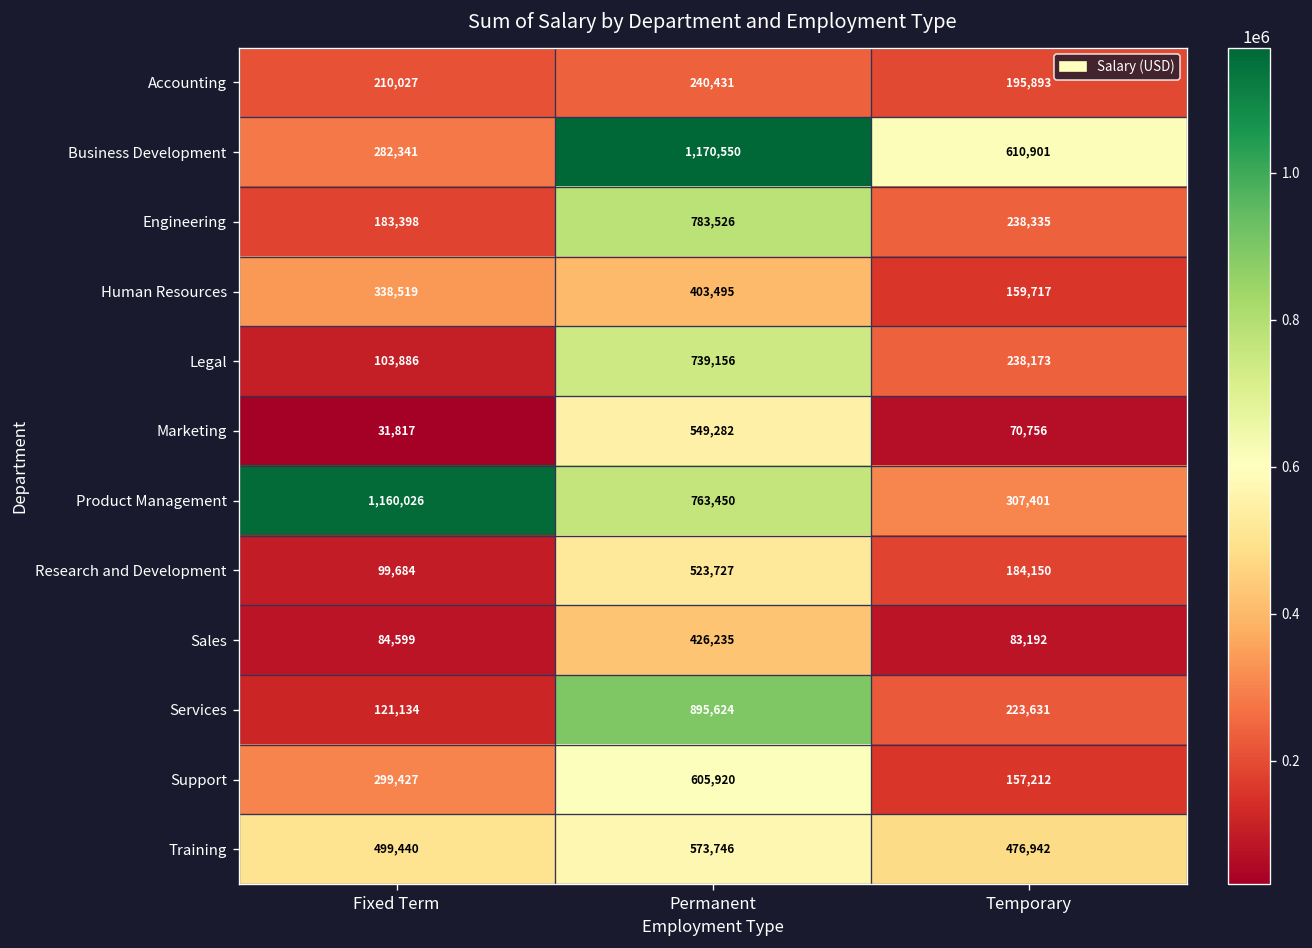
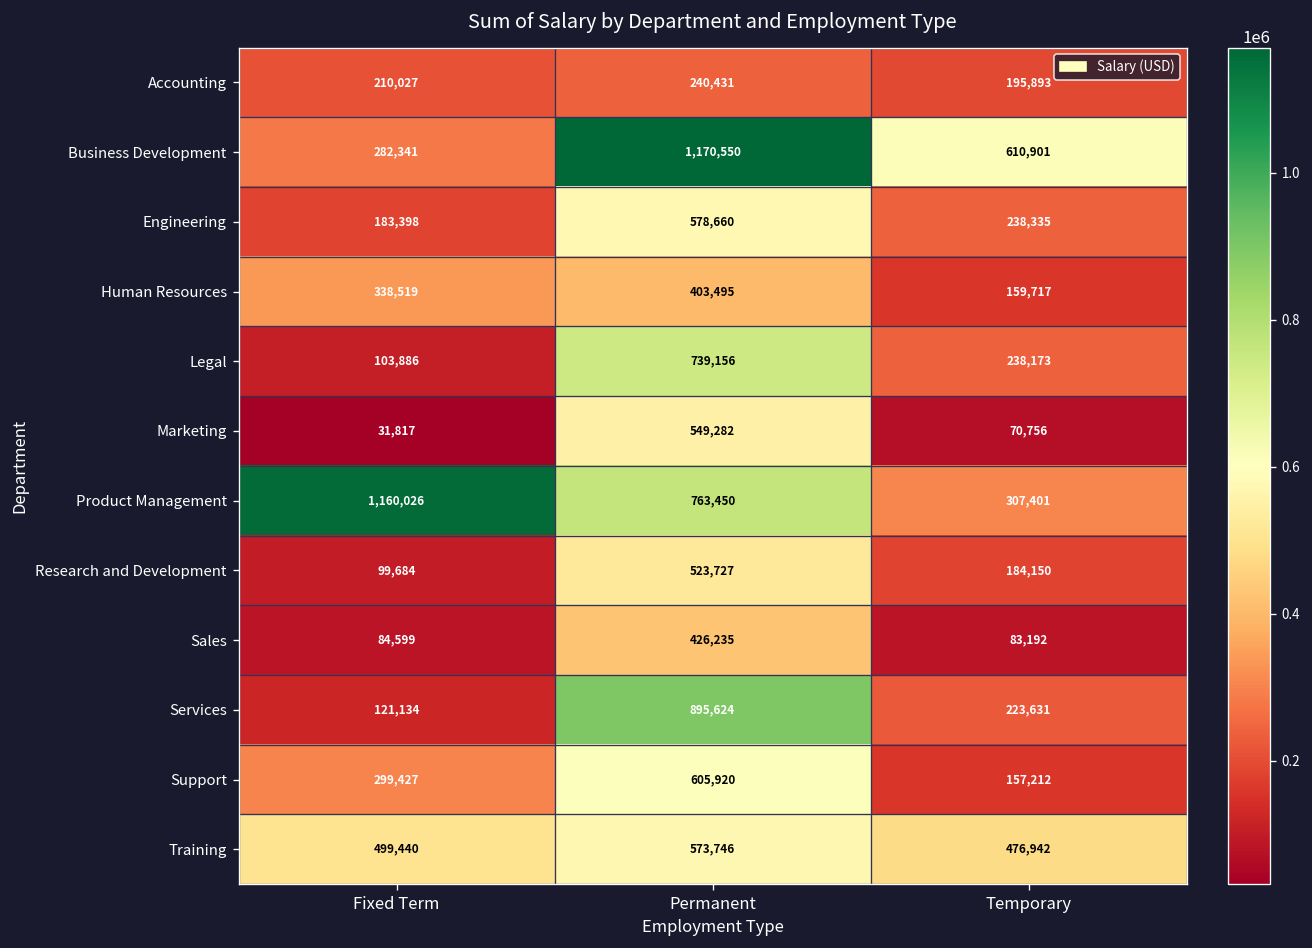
  {
    "Accounting": {
      "Fixed Term": "210,027",
      "Permanent": "240,431",
      "Temporary": "195,893"
    },
    "Business Development": {
      "Fixed Term": "282,341",
      "Permanent": "1,170,550",
      "Temporary": "610,901"
    },
    "Engineering": {
      "Fixed Term": "183,398",
-     "Permanent": "783,526",
+     "Permanent": "578,660",
      "Temporary": "238,335"
    },
    "Human Resources": {
      "Fixed Term": "338,519",
      "Permanent": "403,495",
      "Temporary": "159,717"
    },
    "Legal": {
      "Fixed Term": "103,886",
      "Permanent": "739,156",
      "Temporary": "238,173"
    },
    "Marketing": {
      "Fixed Term": "31,817",
      "Permanent": "549,282",
      "Temporary": "70,756"
    },
    "Product Management": {
      "Fixed Term": "1,160,026",
      "Permanent": "763,450",
      "Temporary": "307,401"
    },
    "Research and Development": {
      "Fixed Term": "99,684",
      "Permanent": "523,727",
      "Temporary": "184,150"
    },
    "Sales": {
      "Fixed Term": "84,599",
      "Permanent": "426,235",
      "Temporary": "83,192"
    },
    "Services": {
      "Fixed Term": "121,134",
      "Permanent": "895,624",
      "Temporary": "223,631"
    },
    "Support": {
      "Fixed Term": "299,427",
      "Permanent": "605,920",
      "Temporary": "157,212"
    },
    "Training": {
      "Fixed Term": "499,440",
      "Permanent": "573,746",
      "Temporary": "476,942"
    }
  }
